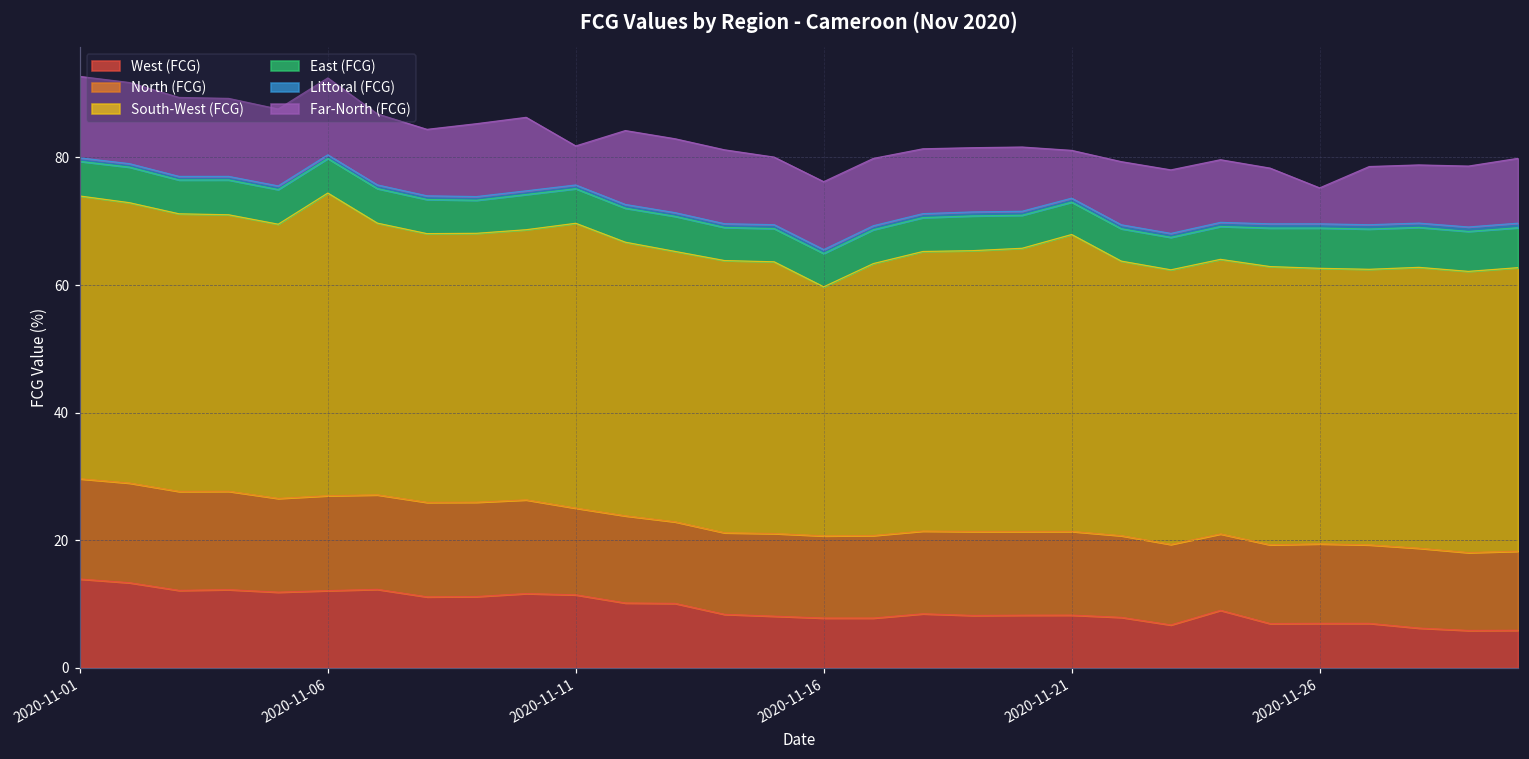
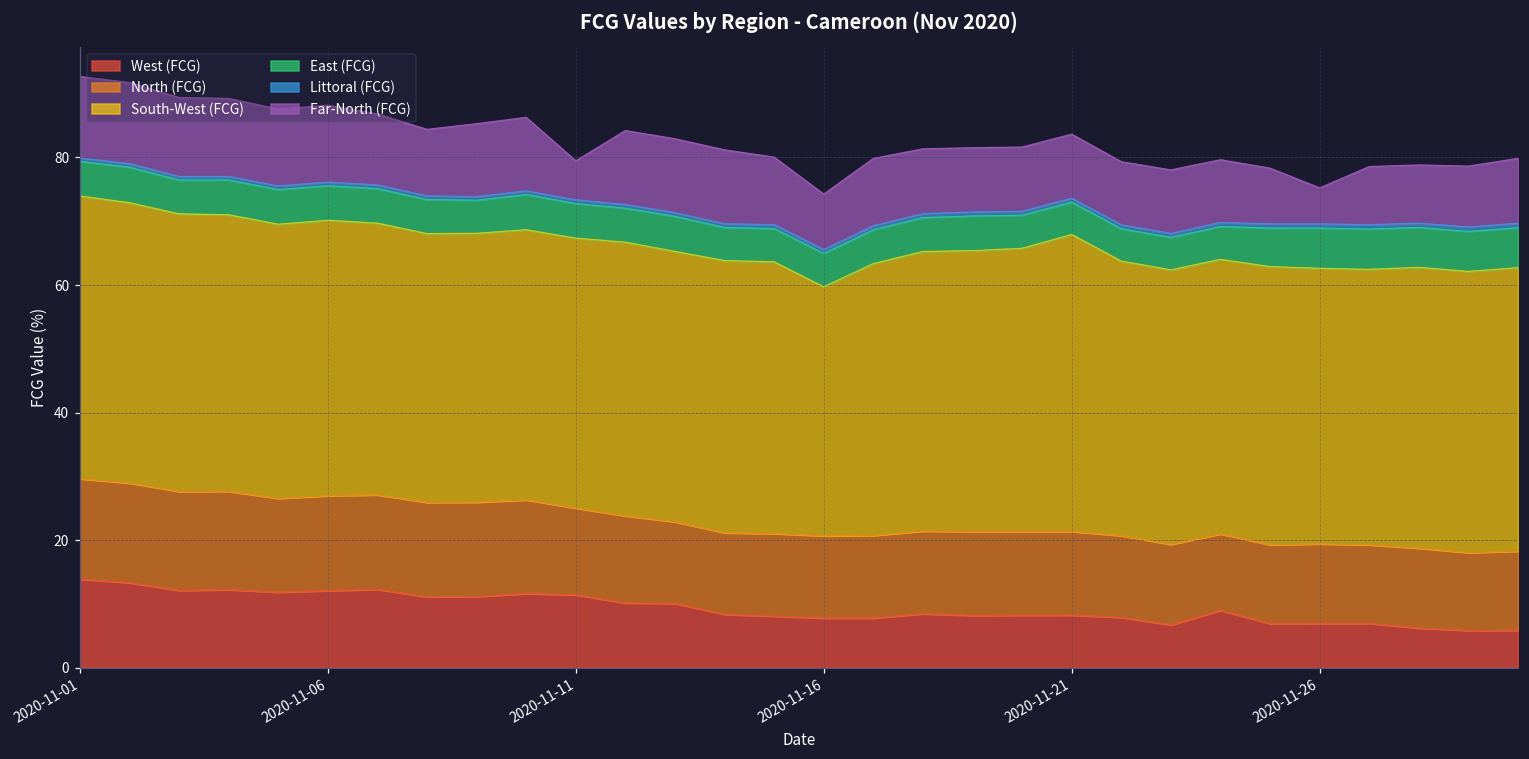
  {
    "South-West (FCG)": {
      "2020-11-01": 44,
-     "2020-11-06": 47,
-     "2020-11-11": 45,
+     "2020-11-06": 43,
+     "2020-11-11": 42,
      "2020-11-16": 39,
      "2020-11-21": 47,
      "2020-11-26": 43
    },
    "East (FCG)": {
      "2020-11-01": 5,
      "2020-11-06": 5,
      "2020-11-11": 5,
      "2020-11-16": 5,
      "2020-11-21": 5,
      "2020-11-26": 6
    },
    "Littoral (FCG)": {
      "2020-11-01": 1,
      "2020-11-06": 1,
      "2020-11-11": 1,
      "2020-11-16": 1,
      "2020-11-21": 1,
      "2020-11-26": 1
    },
    "Far-North (FCG)": {
      "2020-11-01": 13,
      "2020-11-11": 6,
-     "2020-11-16": 11,
-     "2020-11-21": 7,
+     "2020-11-16": 9,
+     "2020-11-21": 10,
      "2020-11-26": 6
    }
  }
